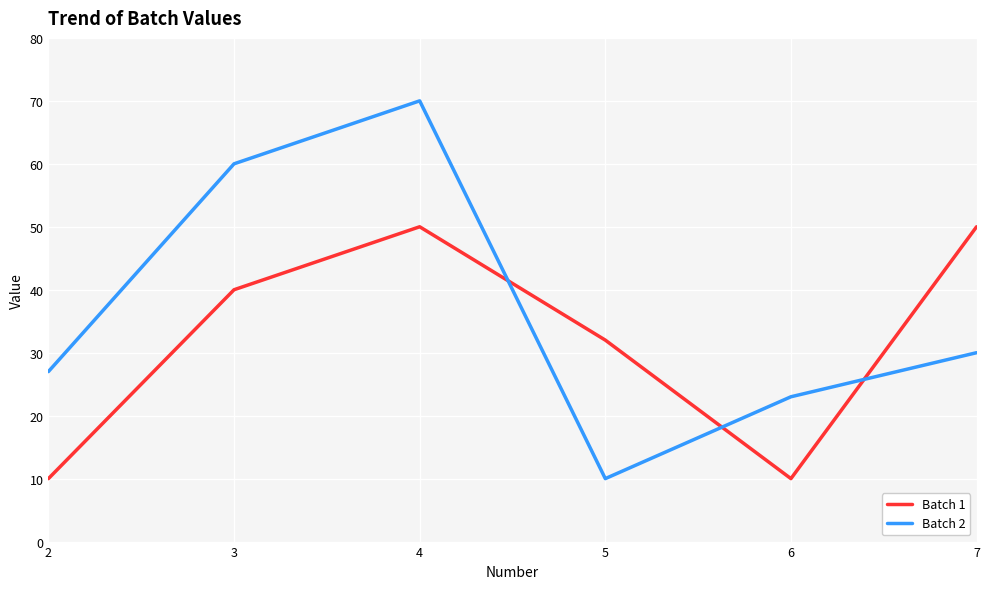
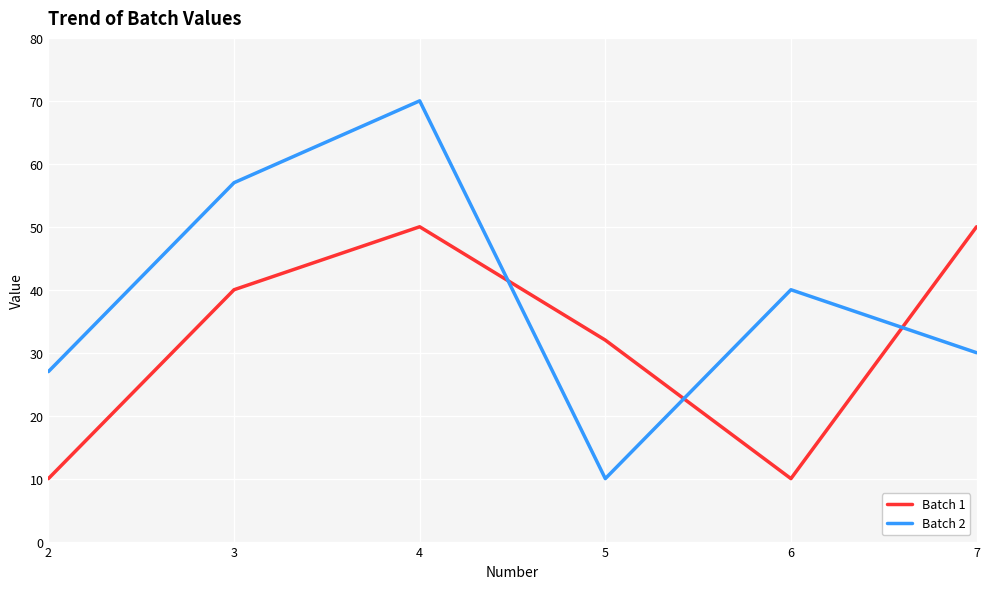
  {
    "Batch 1": {
      "2": 10,
      "3": 40,
      "4": 50,
      "5": 32,
      "6": 10,
      "7": 50
    },
    "Batch 2": {
      "2": 27,
-     "3": 60,
+     "3": 57,
      "4": 70,
      "5": 10,
-     "6": 23,
+     "6": 40,
      "7": 30
    }
  }
